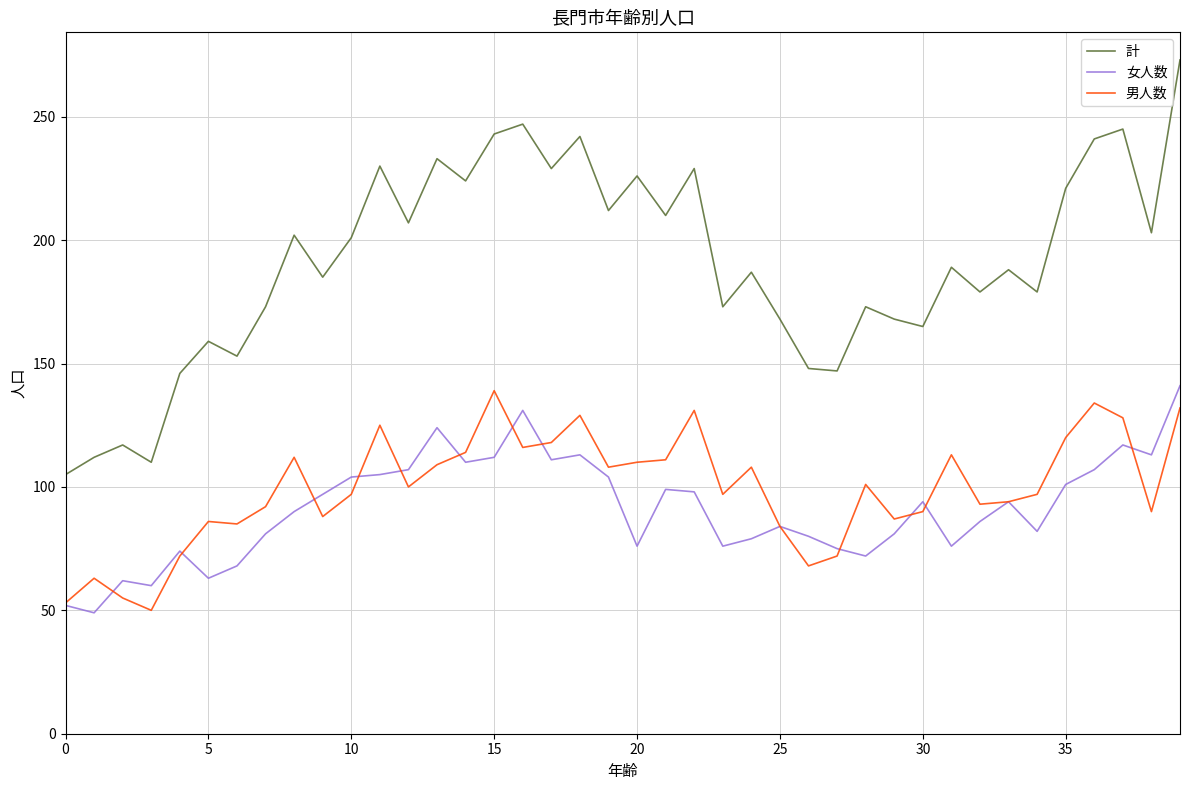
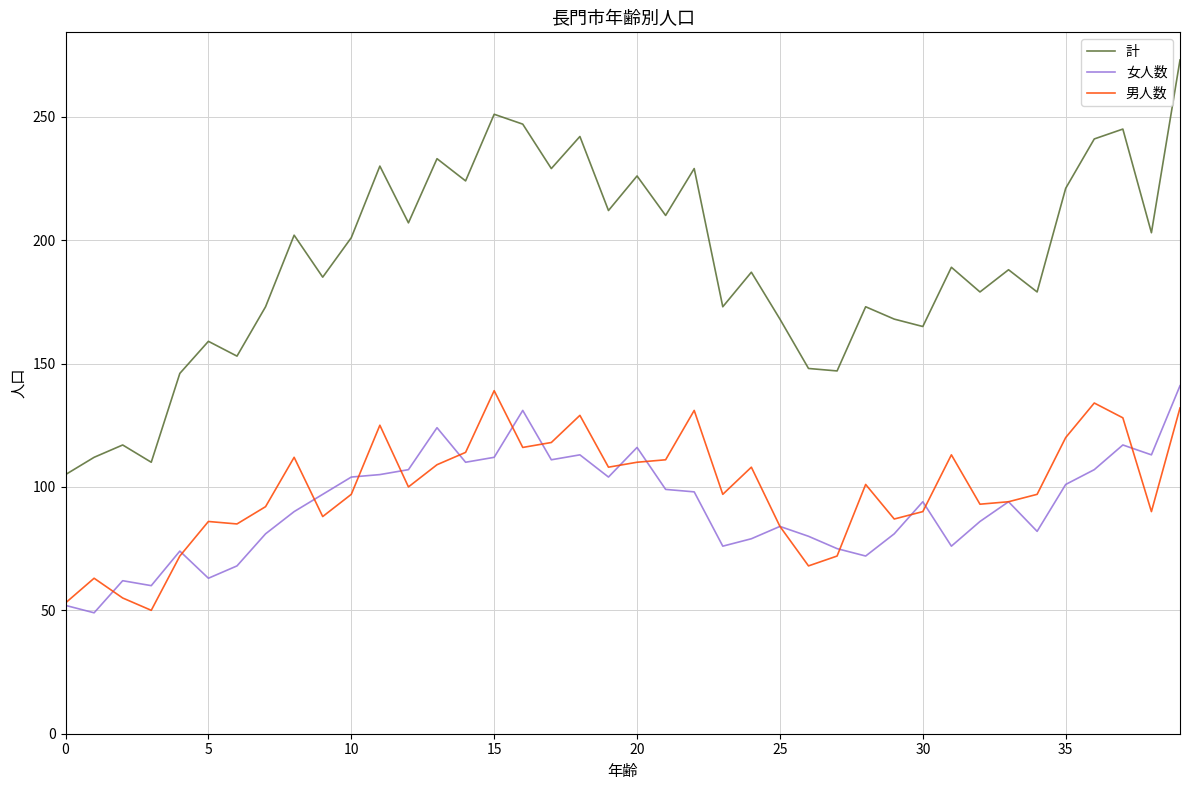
  {
    "計": {
      "0": 105,
      "5": 159,
      "10": 201,
-     "15": 243,
+     "15": 251,
      "20": 226,
      "25": 168,
      "30": 165,
      "35": 221
    },
    "女人数": {
      "5": 63,
      "10": 104,
      "15": 112,
-     "20": 76,
+     "20": 116,
      "30": 94,
      "35": 101
    },
    "男人数": {
      "5": 86,
      "10": 97,
      "15": 139,
      "20": 110,
      "30": 90,
      "35": 120
    }
  }
